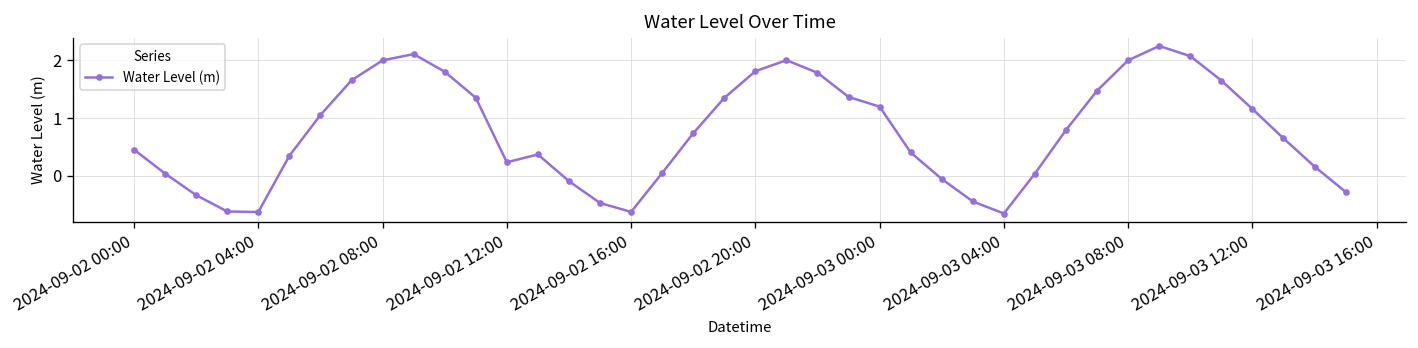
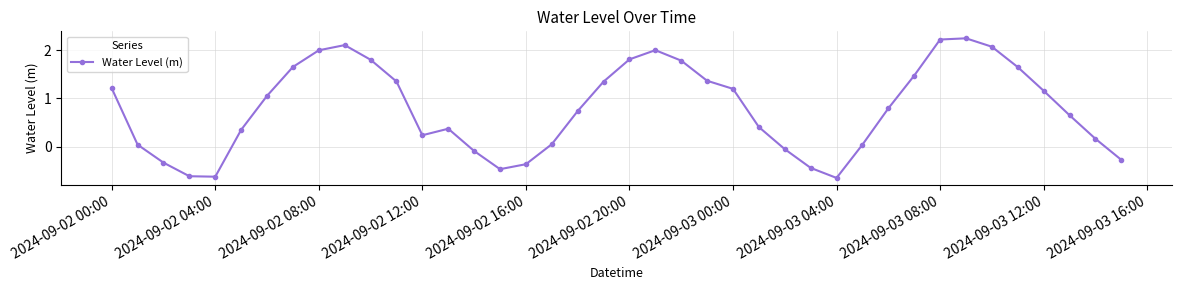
  {
-   "2024-09-02 00:00": 0.5,
+   "2024-09-02 00:00": 1.2,
    "2024-09-02 04:00": -0.6,
    "2024-09-02 08:00": 2.0,
    "2024-09-02 12:00": 0.2,
-   "2024-09-02 16:00": -0.6,
+   "2024-09-02 16:00": -0.4,
    "2024-09-02 20:00": 1.8,
    "2024-09-03 00:00": 1.2,
    "2024-09-03 04:00": -0.7,
-   "2024-09-03 08:00": 2.0,
+   "2024-09-03 08:00": 2.2,
    "2024-09-03 12:00": 1.2
  }
